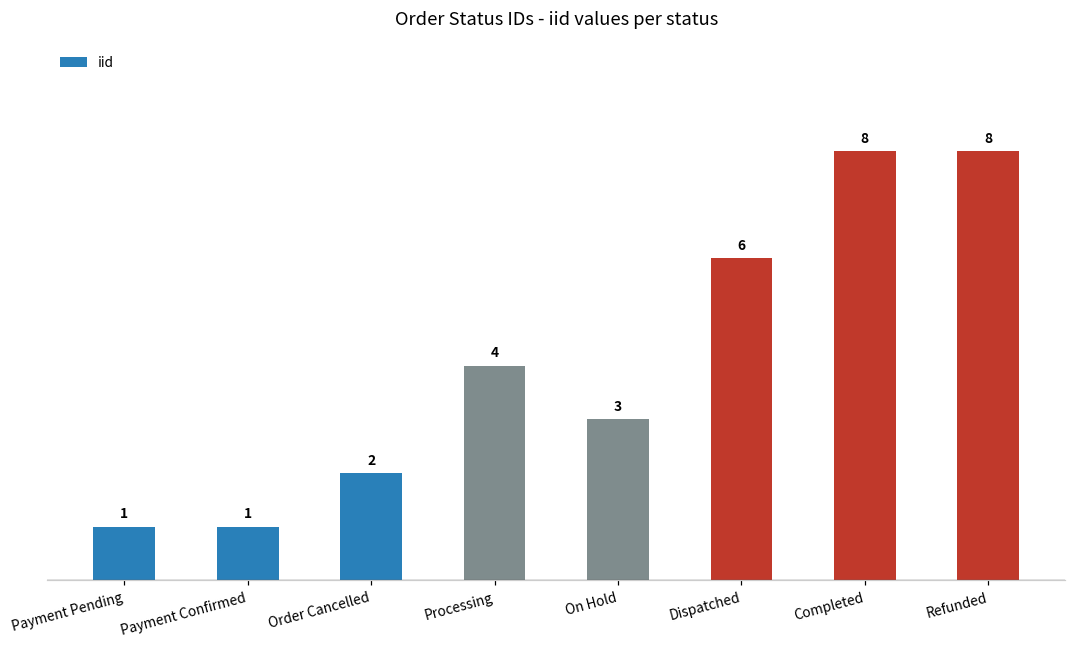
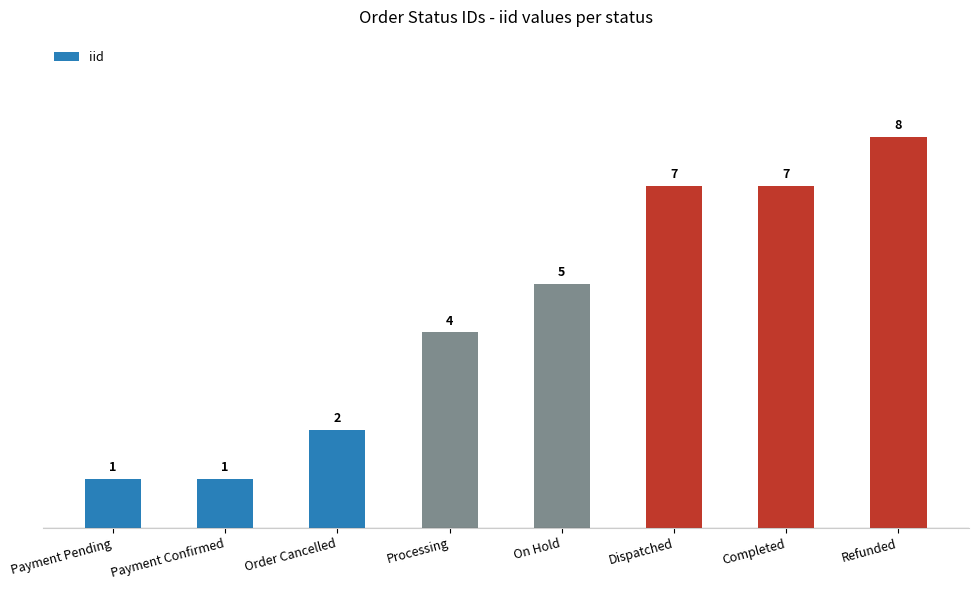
  {
    "Payment Pending": 1,
    "Payment Confirmed": 1,
    "Order Cancelled": 2,
    "Processing": 4,
-   "On Hold": 3,
-   "Dispatched": 6,
-   "Completed": 8,
+   "On Hold": 5,
+   "Dispatched": 7,
+   "Completed": 7,
    "Refunded": 8
  }
